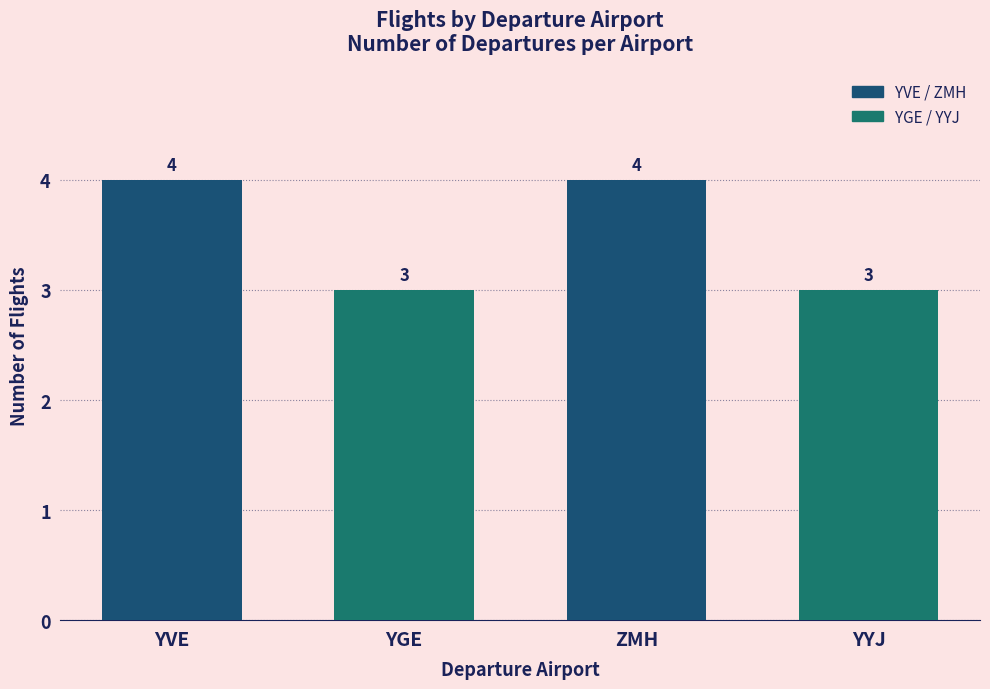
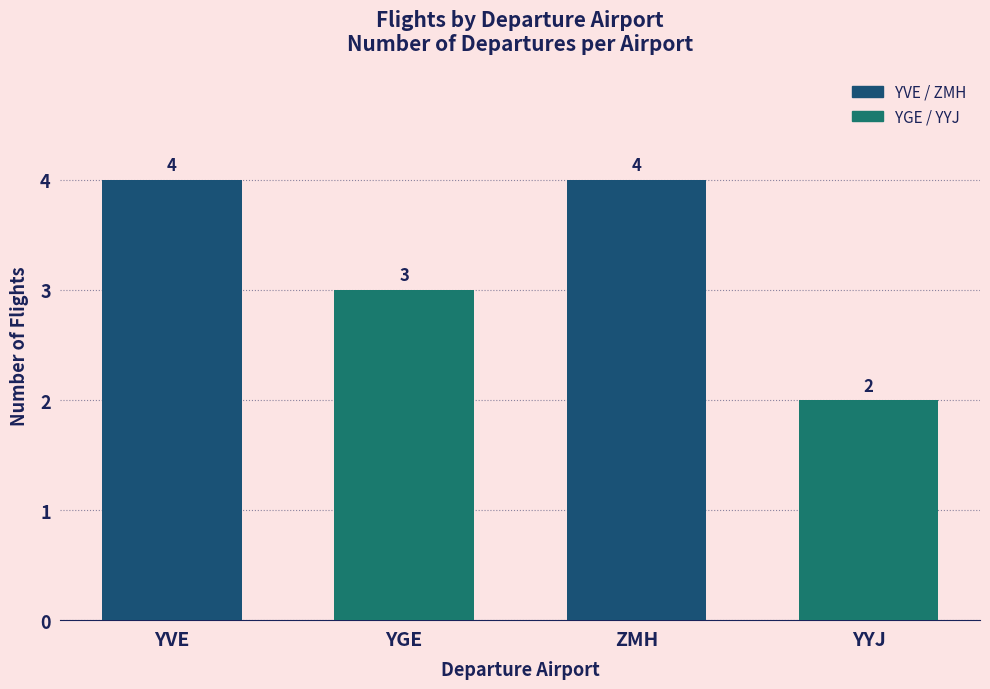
  {
    "YVE": 4,
    "YGE": 3,
    "ZMH": 4,
-   "YYJ": 3
+   "YYJ": 2
  }
